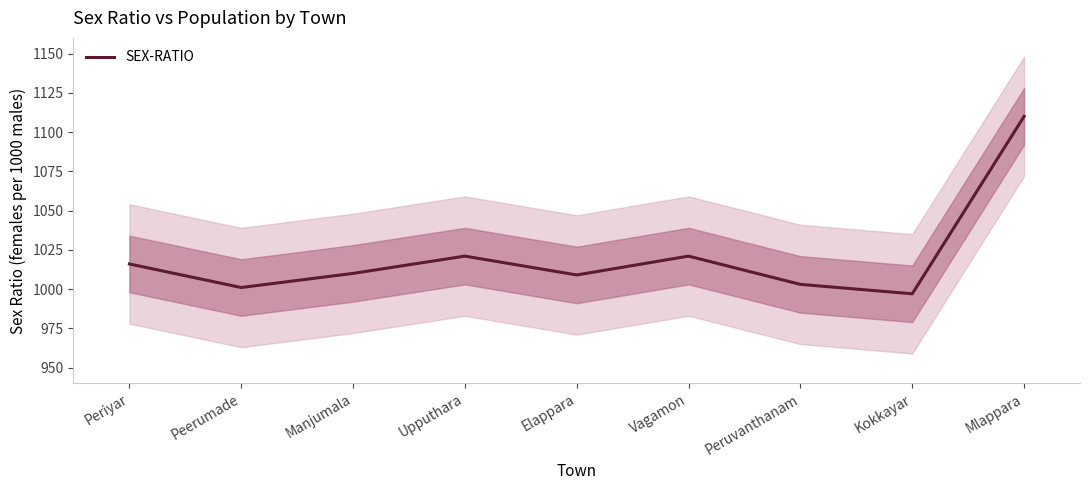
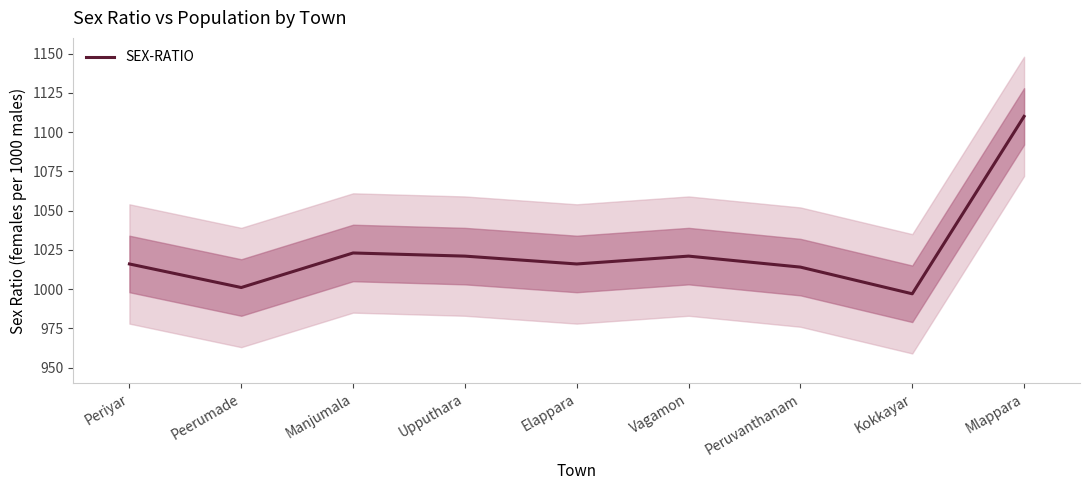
  {
    "SEX-RATIO": {
      "Periyar": 1016,
      "Peerumade": 1001,
-     "Manjumala": 1010,
+     "Manjumala": 1023,
      "Upputhara": 1021,
-     "Elappara": 1009,
+     "Elappara": 1016,
      "Vagamon": 1021,
-     "Peruvanthanam": 1003,
+     "Peruvanthanam": 1014,
      "Kokkayar": 997,
      "Mlappara": 1110
    }
  }
